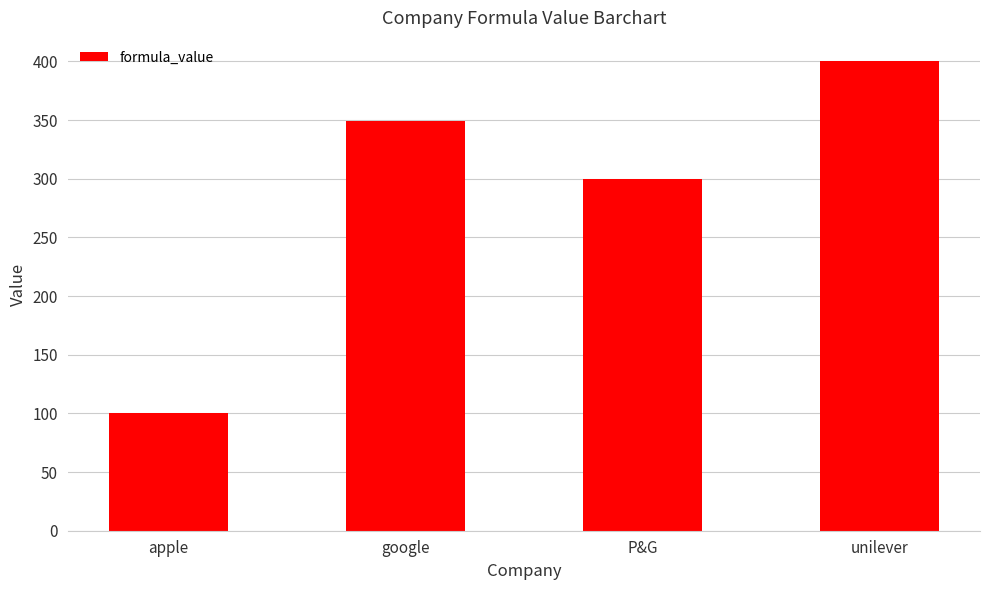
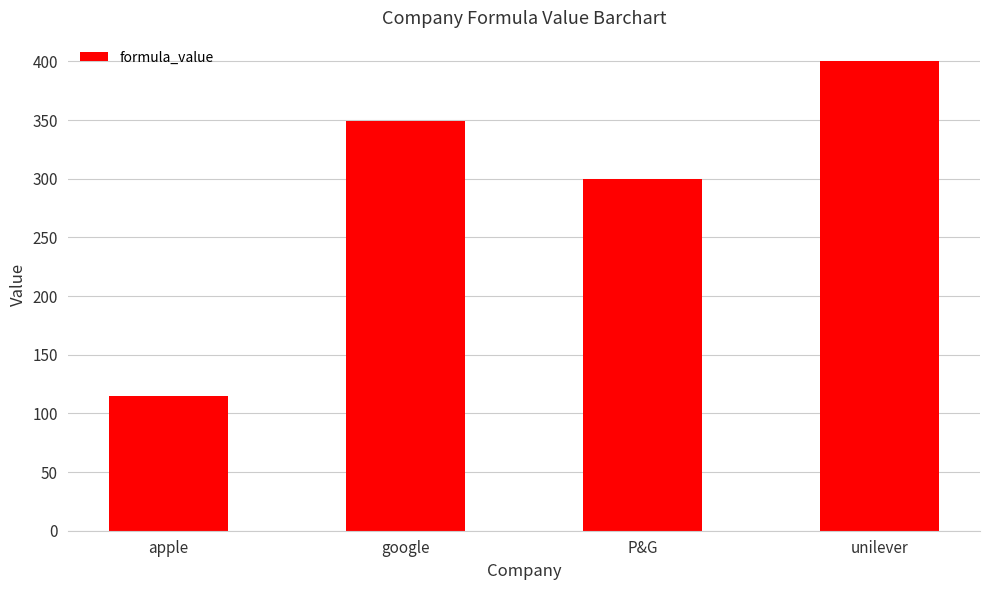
  {
-   "apple": 100,
+   "apple": 115,
    "google": 349,
    "P&G": 300,
    "unilever": 400
  }
